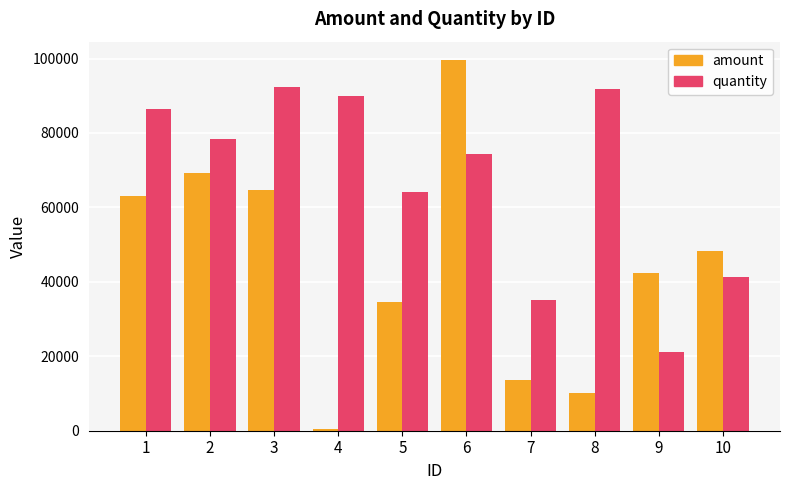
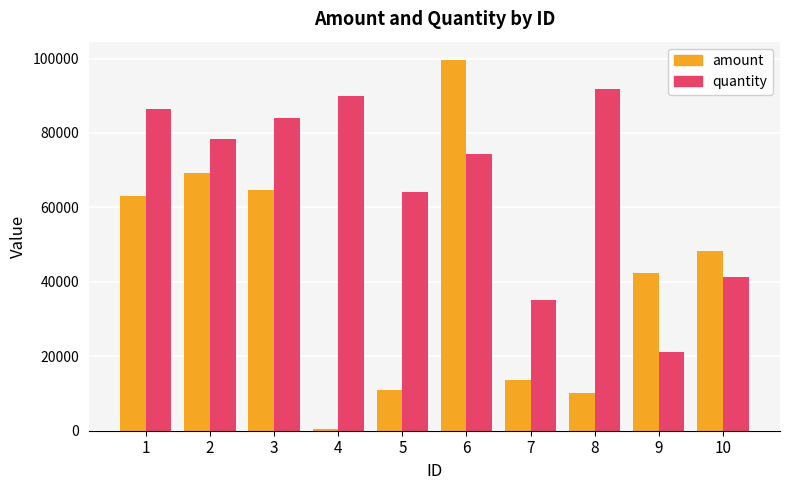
  {
    "amount": {
      "1": 63000,
      "2": 69000,
      "3": 65000,
-     "5": 34000,
+     "5": 11000,
      "6": 100000,
      "7": 14000,
      "8": 10000,
      "9": 42000,
      "10": 48000
    },
    "quantity": {
      "1": 87000,
      "2": 78000,
-     "3": 92000,
+     "3": 84000,
      "4": 90000,
      "5": 64000,
      "6": 74000,
      "7": 35000,
      "8": 92000,
      "9": 21000,
      "10": 41000
    }
  }
